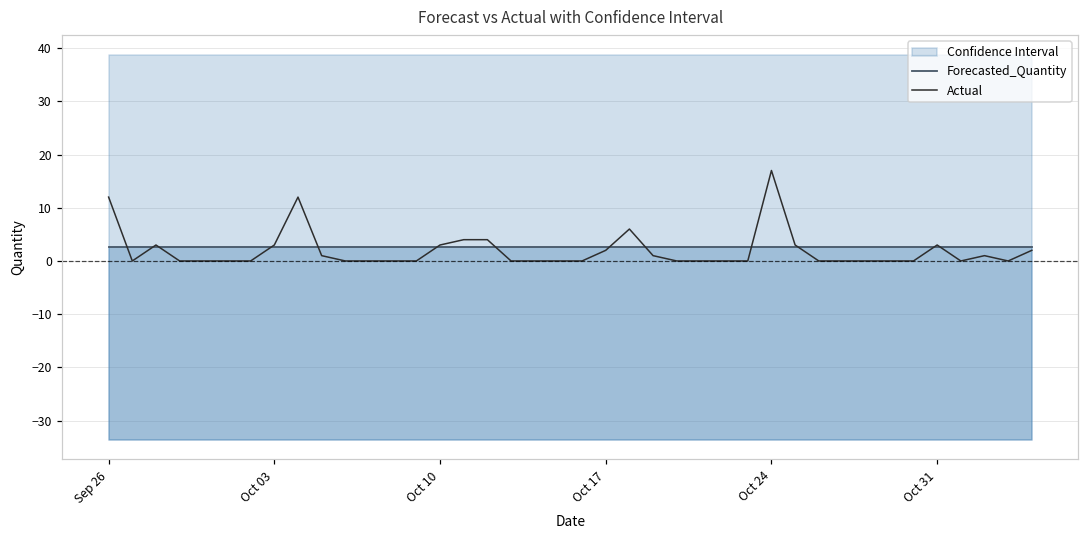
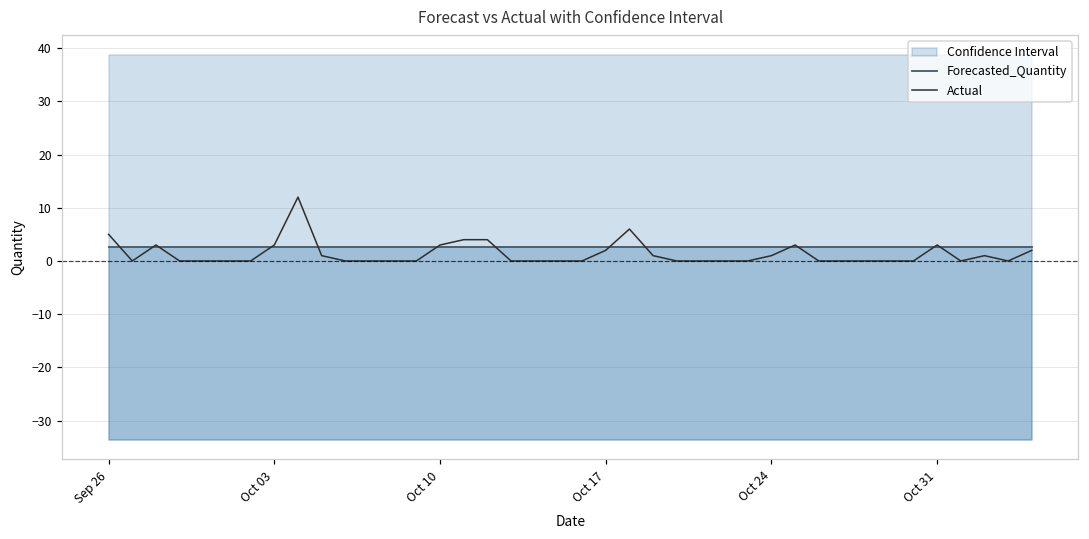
  {
    "Actual": {
-     "Sep 26": 12,
+     "Sep 26": 5,
      "Oct 17": 2,
-     "Oct 24": 17
+     "Oct 24": 1
    }
  }
